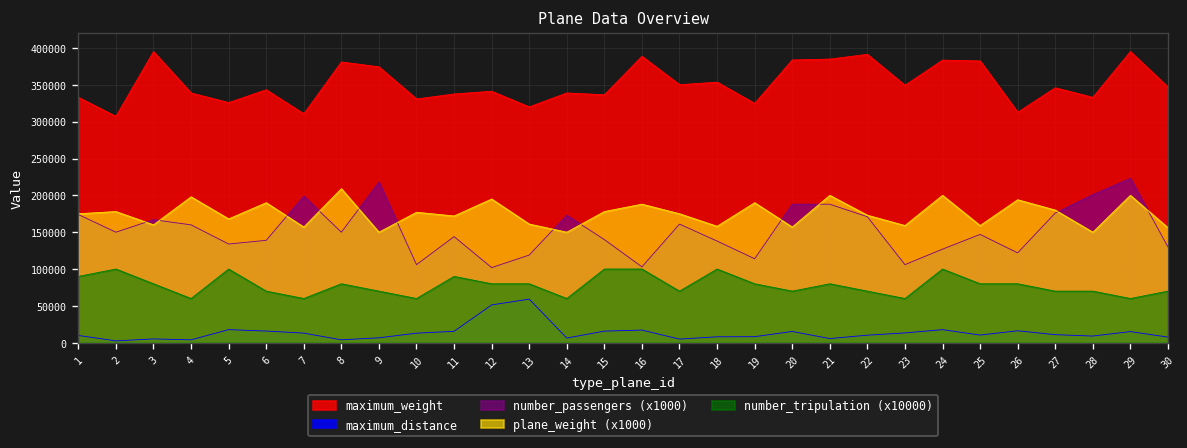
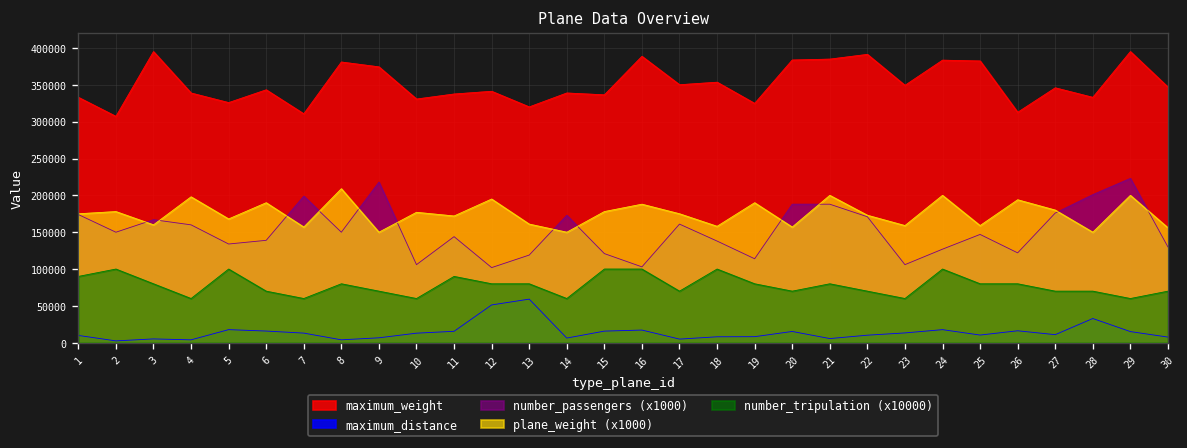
  {
    "maximum_weight": {
      "1": 330000,
      "2": 310000,
      "3": 400000,
      "4": 340000,
      "5": 330000,
      "6": 340000,
      "7": 310000,
      "8": 380000,
      "9": 370000,
      "10": 330000,
      "11": 340000,
      "12": 340000,
      "13": 320000,
      "14": 340000,
      "15": 340000,
      "16": 390000,
      "17": 350000,
      "18": 350000,
      "19": 320000,
      "20": 380000,
      "21": 380000,
      "22": 390000,
      "23": 350000,
      "24": 380000,
      "25": 380000,
      "26": 310000,
      "27": 350000,
      "28": 330000,
      "29": 400000,
      "30": 350000
    },
    "maximum_distance": {
      "1": 10000,
      "2": 0,
      "3": 10000,
      "4": 0,
      "5": 20000,
      "6": 20000,
      "7": 10000,
      "8": 0,
      "9": 10000,
      "10": 10000,
      "11": 20000,
      "12": 50000,
      "13": 60000,
      "14": 10000,
      "15": 20000,
      "16": 20000,
      "17": 0,
      "18": 10000,
      "19": 10000,
      "20": 20000,
      "21": 10000,
      "22": 10000,
      "23": 10000,
      "24": 20000,
      "25": 10000,
      "26": 20000,
      "27": 10000,
-     "28": 10000,
+     "28": 30000,
      "29": 20000,
      "30": 10000
    },
    "number_passengers (x1000)": {
      "2": 150000,
      "3": 170000,
      "4": 160000,
      "5": 130000,
      "6": 140000,
      "7": 200000,
      "8": 150000,
      "9": 220000,
      "10": 110000,
      "11": 140000,
      "12": 100000,
      "13": 120000,
      "14": 170000,
-     "15": 140000,
+     "15": 120000,
      "17": 160000,
      "18": 140000,
      "19": 110000,
      "20": 190000,
      "21": 190000,
      "23": 110000,
      "24": 130000,
      "25": 150000,
      "26": 120000,
      "28": 200000,
      "29": 220000,
      "30": 130000
    },
    "plane_weight (x1000)": {
      "2": 180000,
      "3": 160000,
      "4": 200000,
      "5": 170000,
      "6": 190000,
      "7": 160000,
      "8": 210000,
      "9": 150000,
      "10": 180000,
      "11": 170000,
      "12": 200000,
      "13": 160000,
      "14": 150000,
      "15": 180000,
      "16": 190000,
      "17": 180000,
      "18": 160000,
      "19": 190000,
      "20": 160000,
      "21": 200000,
      "23": 160000,
      "24": 200000,
      "25": 160000,
      "26": 190000,
      "28": 150000,
      "29": 200000,
      "30": 160000
    },
    "number_tripulation (x10000)": {
      "1": 90000,
      "2": 100000,
      "3": 80000,
      "4": 60000,
      "5": 100000,
      "6": 70000,
      "7": 60000,
      "8": 80000,
      "9": 70000,
      "10": 60000,
      "11": 90000,
      "12": 80000,
      "13": 80000,
      "14": 60000,
      "15": 100000,
      "17": 70000,
      "18": 100000,
      "19": 80000,
      "20": 70000,
      "21": 80000,
      "22": 70000,
      "23": 60000,
      "24": 100000,
      "25": 80000,
      "26": 80000,
      "27": 70000,
      "28": 70000,
      "29": 60000,
      "30": 70000
    }
  }
